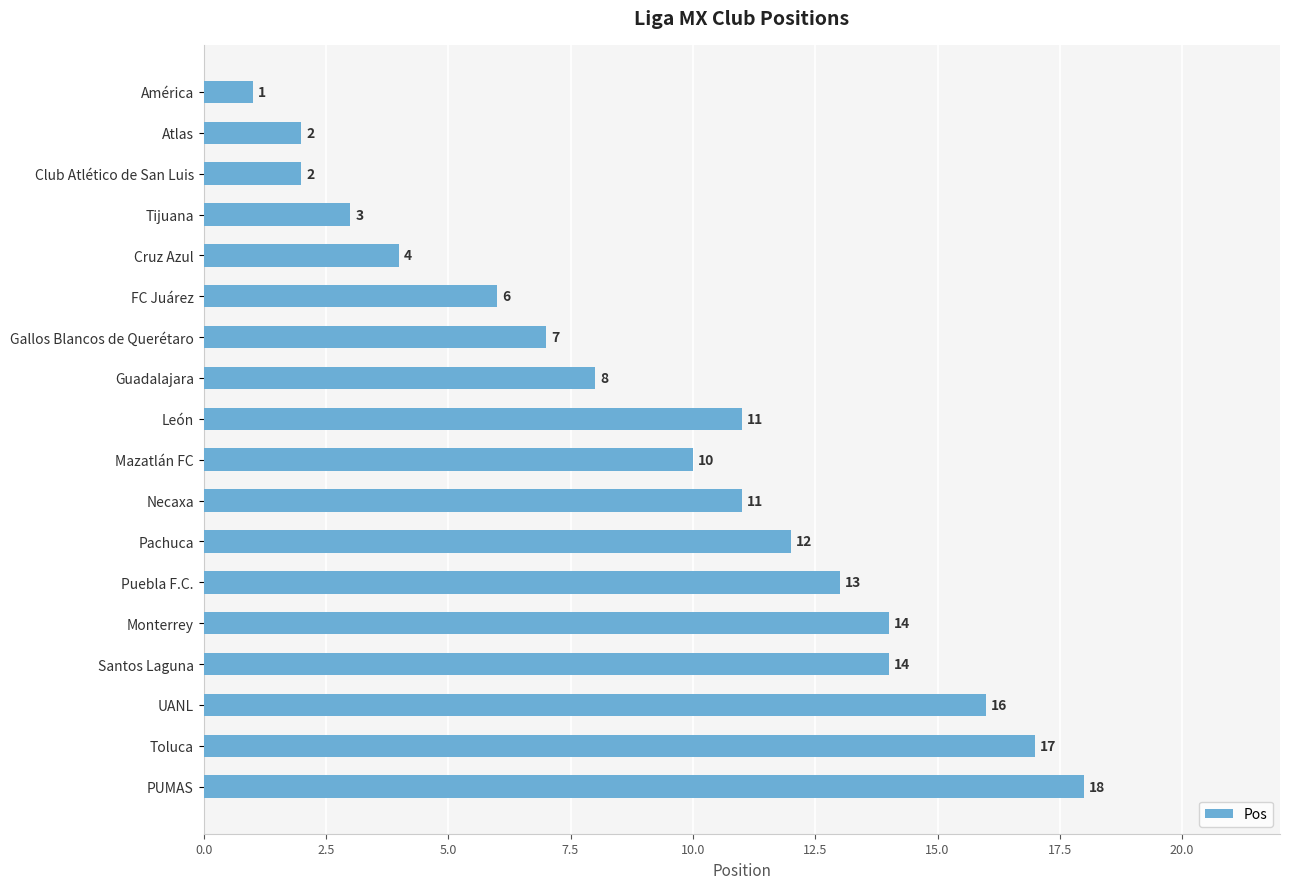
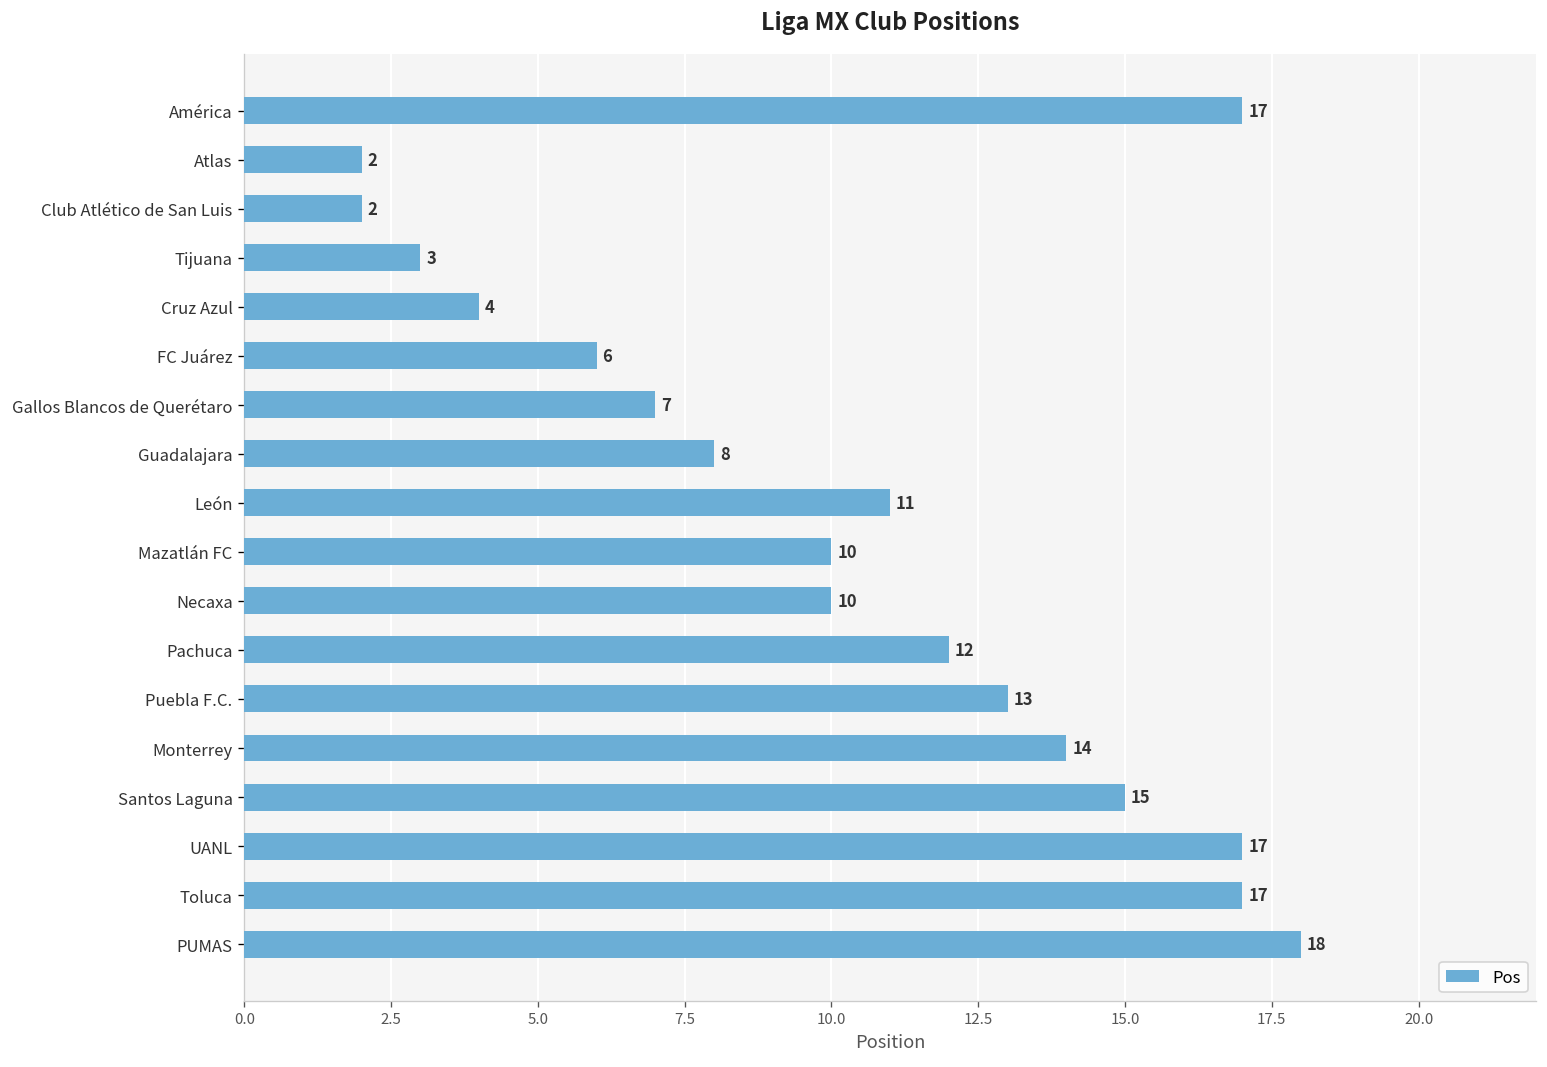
  {
-   "América": 1,
+   "América": 17,
    "Atlas": 2,
    "Club Atlético de San Luis": 2,
    "Tijuana": 3,
    "Cruz Azul": 4,
    "FC Juárez": 6,
    "Gallos Blancos de Querétaro": 7,
    "Guadalajara": 8,
    "León": 11,
    "Mazatlán FC": 10,
-   "Necaxa": 11,
+   "Necaxa": 10,
    "Pachuca": 12,
    "Puebla F.C.": 13,
    "Monterrey": 14,
-   "Santos Laguna": 14,
-   "UANL": 16,
+   "Santos Laguna": 15,
+   "UANL": 17,
    "Toluca": 17,
    "PUMAS": 18
  }
